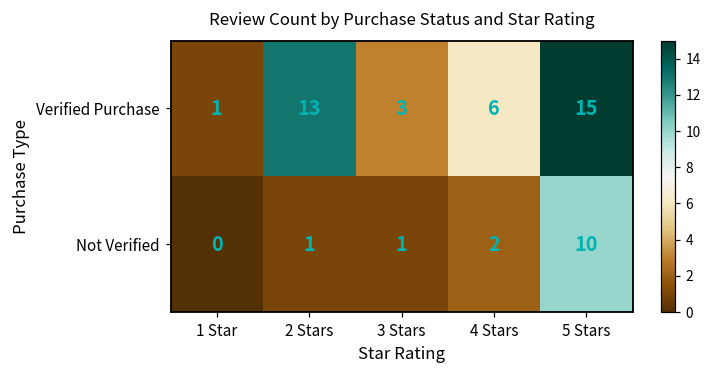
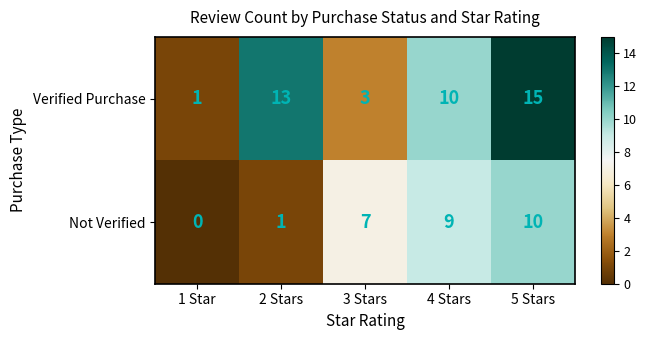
  {
    "Verified Purchase": {
      "1 Star": 1,
      "2 Stars": 13,
      "3 Stars": 3,
-     "4 Stars": 6,
+     "4 Stars": 10,
      "5 Stars": 15
    },
    "Not Verified": {
      "1 Star": 0,
      "2 Stars": 1,
-     "3 Stars": 1,
-     "4 Stars": 2,
+     "3 Stars": 7,
+     "4 Stars": 9,
      "5 Stars": 10
    }
  }
